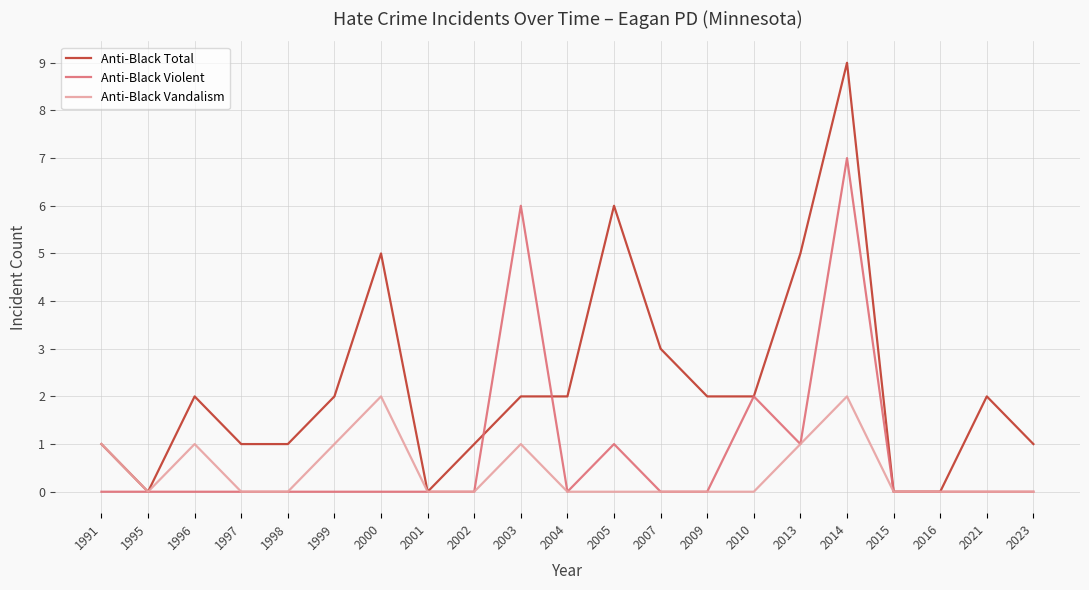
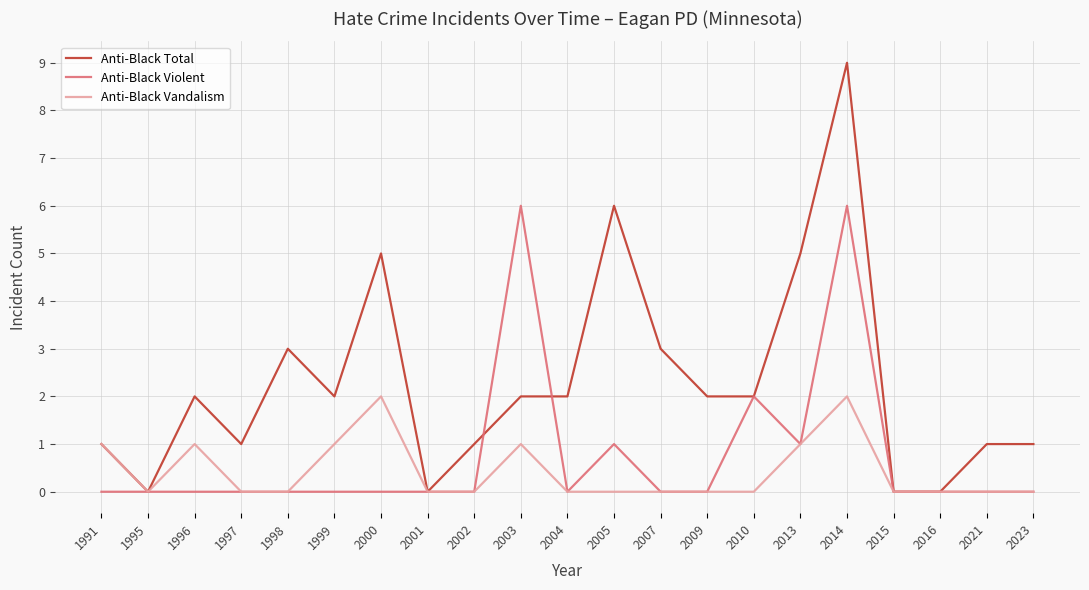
  {
    "Anti-Black Total": {
      "1996": 2,
      "1997": 1,
-     "1998": 1,
+     "1998": 3,
      "1999": 2,
      "2000": 5,
      "2002": 1,
      "2003": 2,
      "2004": 2,
      "2005": 6,
      "2007": 3,
      "2009": 2,
      "2013": 5,
      "2014": 9,
-     "2021": 2,
+     "2021": 1,
      "2023": 1
    },
    "Anti-Black Violent": {
      "1991": 0,
      "1996": 0,
      "1999": 0,
      "2000": 0,
      "2003": 6,
      "2005": 1,
-     "2014": 7
+     "2014": 6
    },
    "Anti-Black Vandalism": {
      "1996": 1,
      "1999": 1,
      "2000": 2,
      "2003": 1,
      "2005": 0,
      "2010": 0,
      "2014": 2
    }
  }
